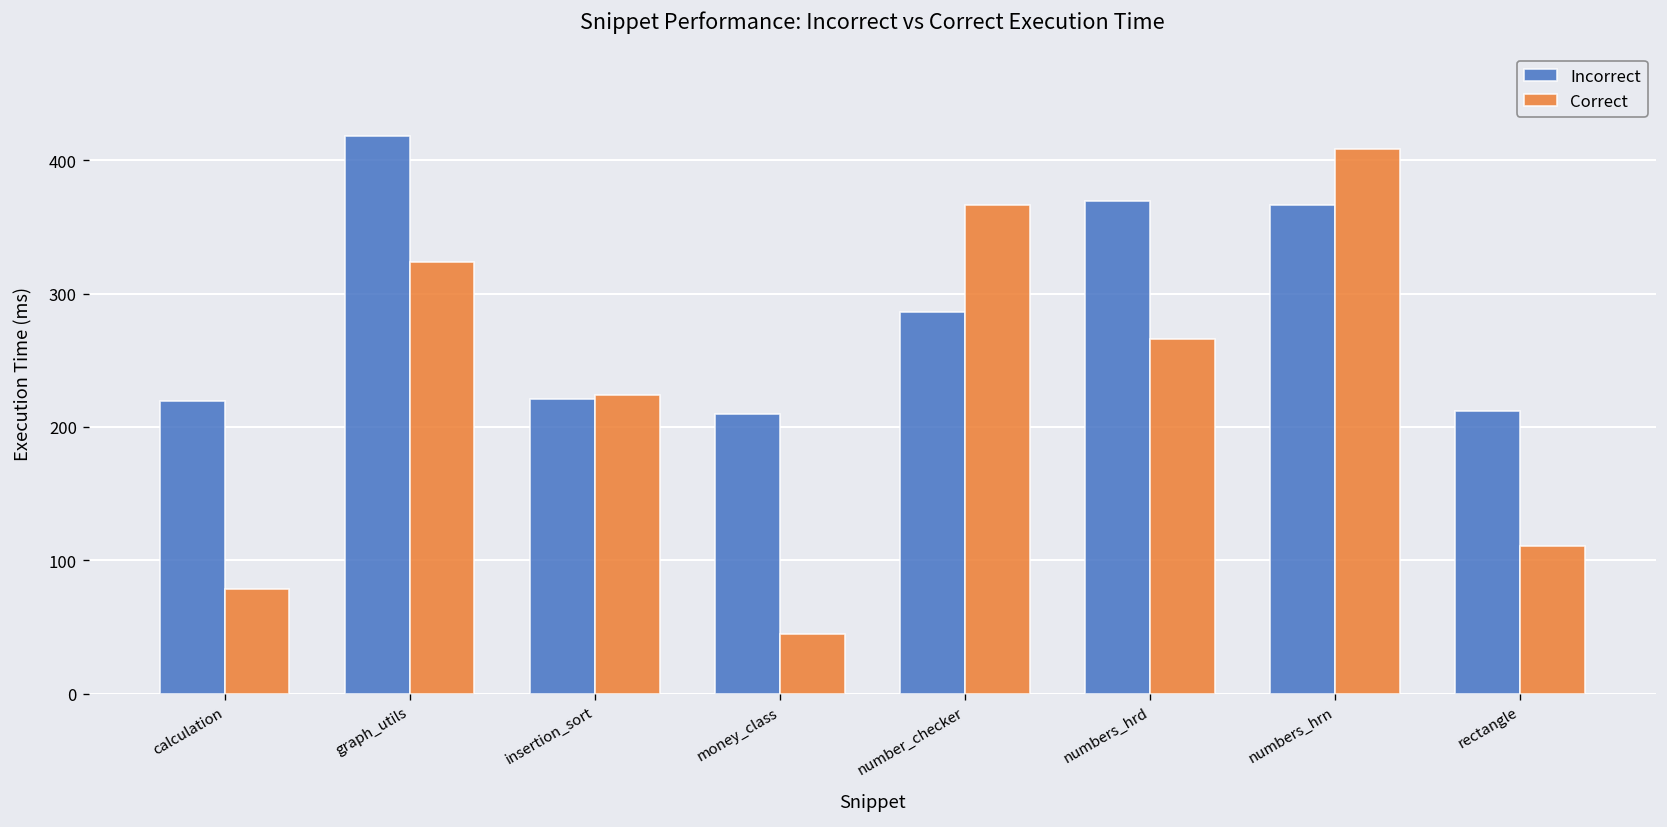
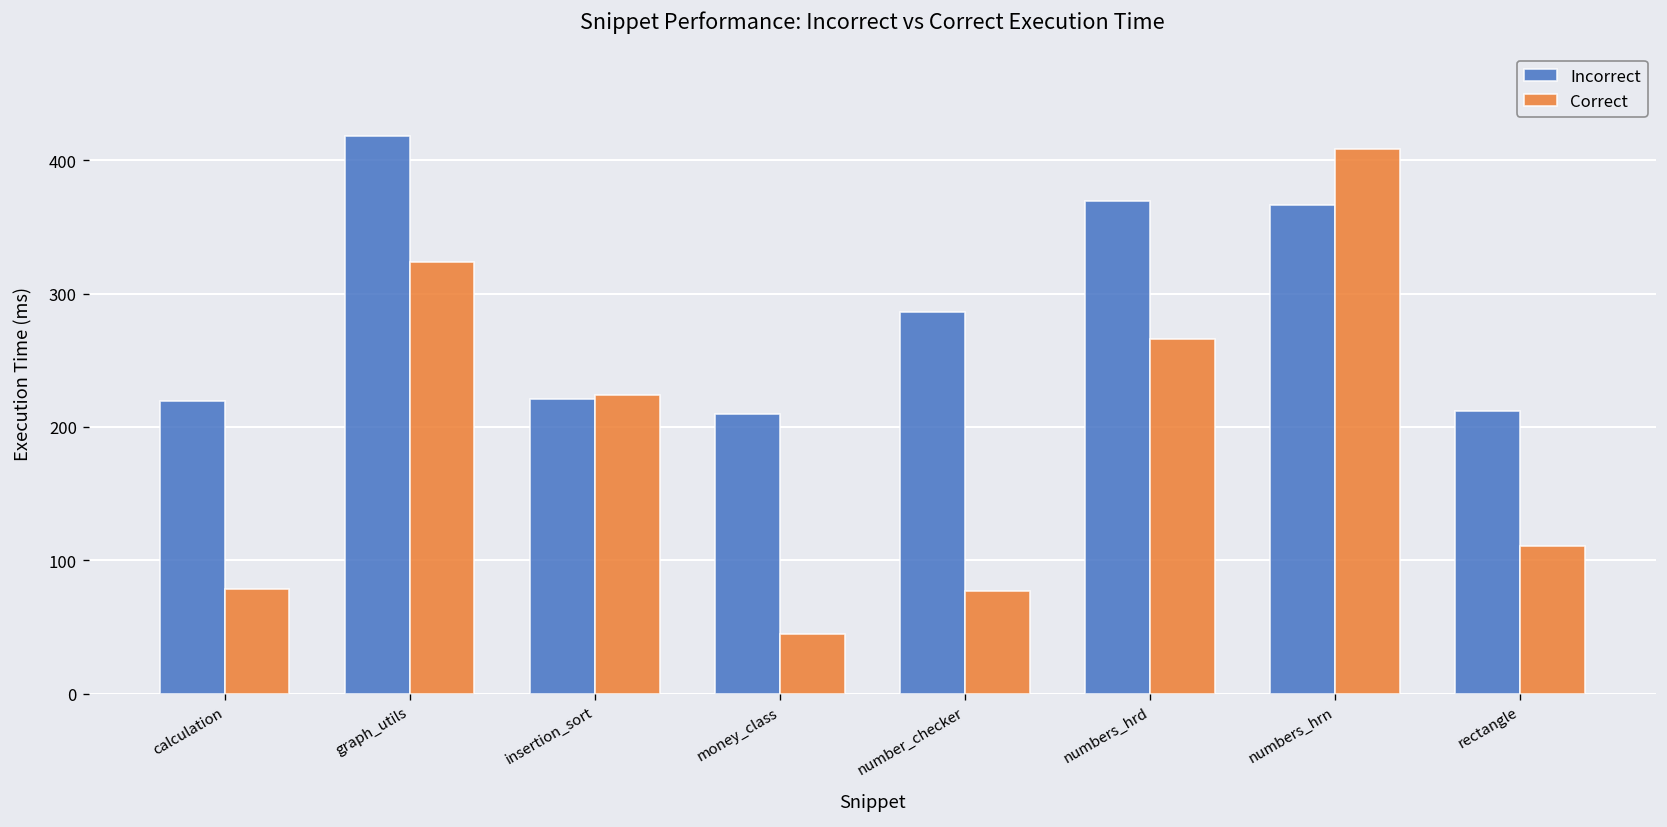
  {
    "Incorrect": {
      "calculation": 219,
      "graph_utils": 418,
      "insertion_sort": 221,
      "money_class": 209,
      "number_checker": 286,
      "numbers_hrd": 369,
      "numbers_hrn": 366,
      "rectangle": 212
    },
    "Correct": {
      "calculation": 78,
      "graph_utils": 324,
      "insertion_sort": 224,
      "money_class": 44,
-     "number_checker": 366,
+     "number_checker": 77,
      "numbers_hrd": 266,
      "numbers_hrn": 408,
      "rectangle": 111
    }
  }
